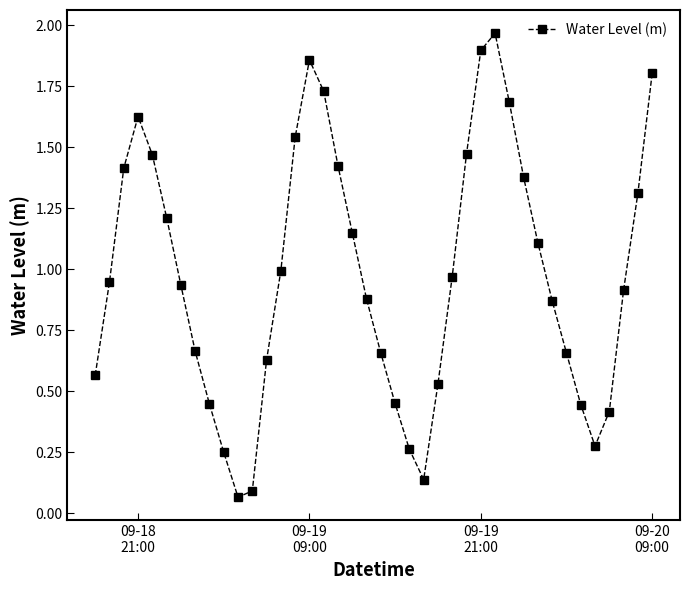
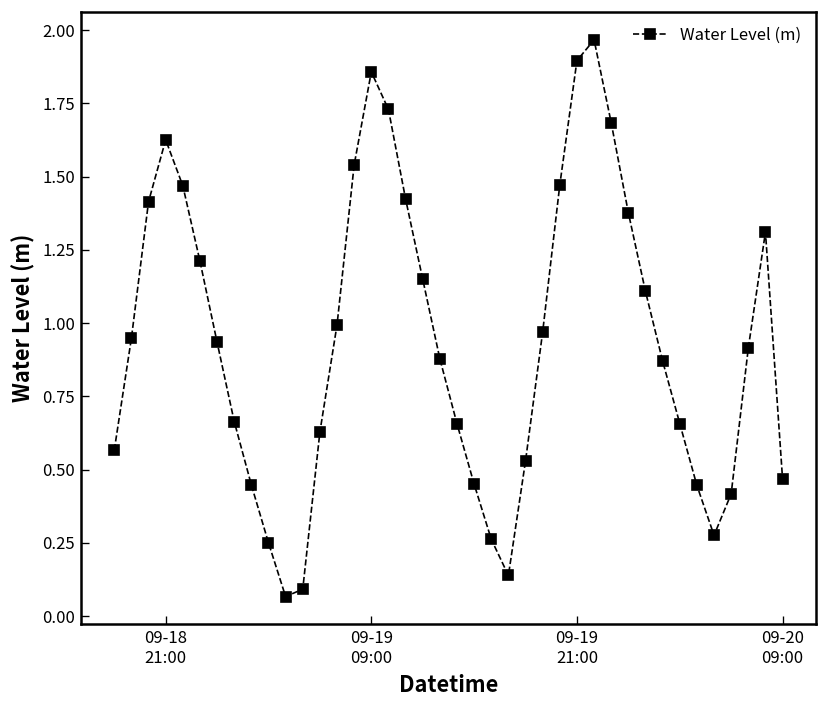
  {
    "09-18 21:00": 1.63,
    "09-19 09:00": 1.86,
    "09-19 21:00": 1.90,
-   "09-20 09:00": 1.80
+   "09-20 09:00": 0.47
  }
